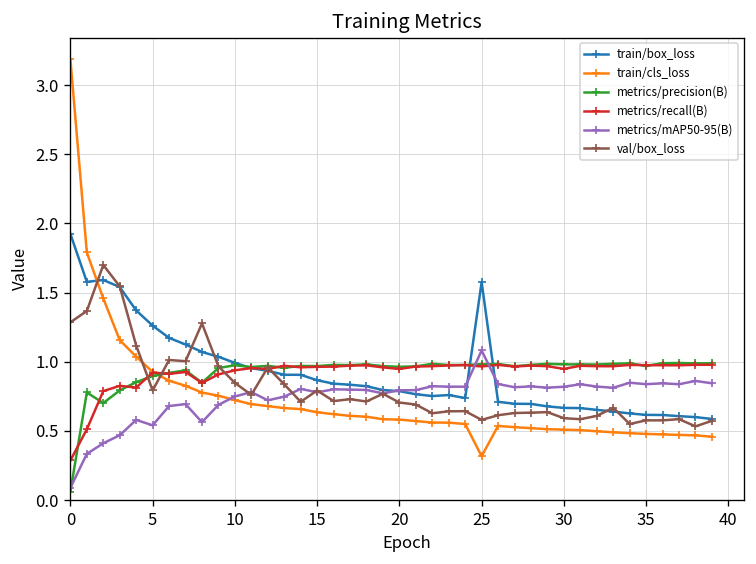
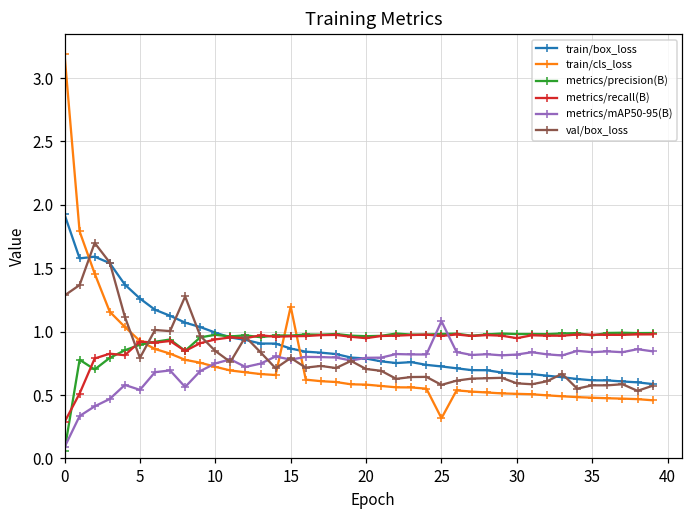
  {
    "train/box_loss": {
      "0": 1.92,
      "5": 1.26,
      "15": 0.87,
-     "25": 1.58,
+     "25": 0.73,
      "30": 0.67,
      "35": 0.62
    },
    "train/cls_loss": {
      "0": 3.19,
      "10": 0.72,
-     "15": 0.63,
+     "15": 1.20,
      "20": 0.58,
      "25": 0.32,
      "30": 0.51,
      "35": 0.48
    },
    "metrics/precision(B)": {
      "0": 0.06,
      "5": 0.90,
      "30": 0.98
    },
    "metrics/recall(B)": {
      "0": 0.29,
      "10": 0.94,
      "30": 0.95
    },
    "metrics/mAP50-95(B)": {
      "0": 0.09,
      "5": 0.54,
      "10": 0.75,
      "25": 1.08,
      "30": 0.82,
      "35": 0.84
    },
    "val/box_loss": {
      "0": 1.28,
      "5": 0.79,
      "10": 0.85,
      "20": 0.71,
      "25": 0.58,
      "30": 0.59,
      "35": 0.58
    }
  }
